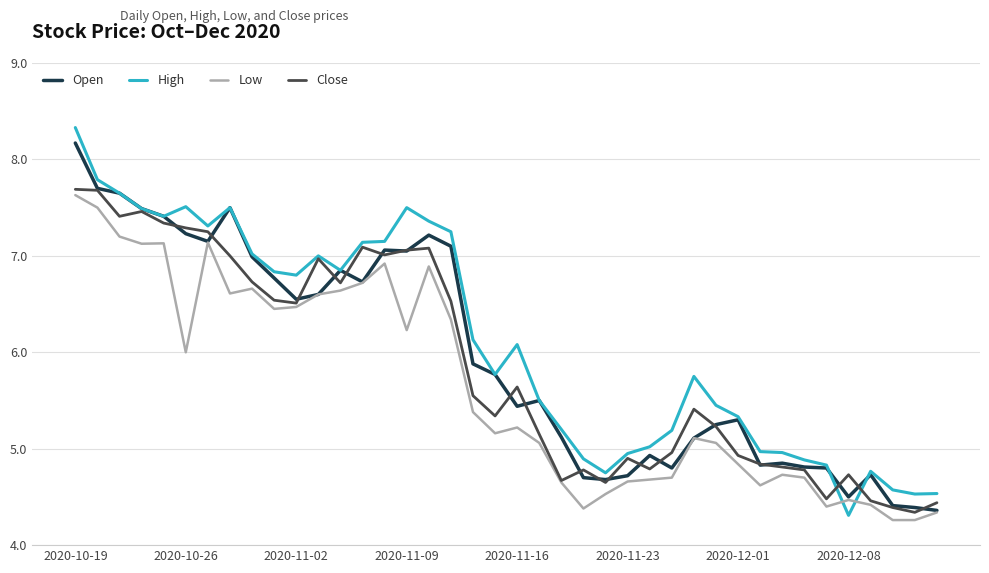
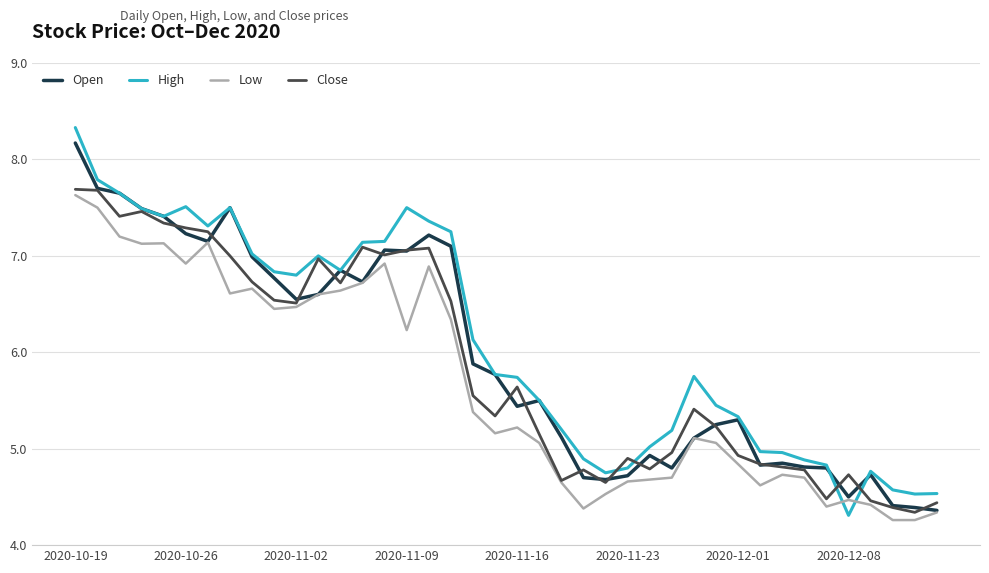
  {
    "High": {
      "2020-10-19": 8.3,
      "2020-10-26": 7.5,
      "2020-11-02": 6.8,
      "2020-11-09": 7.5,
-     "2020-11-16": 6.1,
-     "2020-11-23": 5.0,
+     "2020-11-16": 5.7,
+     "2020-11-23": 4.8,
      "2020-12-01": 5.3,
      "2020-12-08": 4.3
    },
    "Low": {
      "2020-10-19": 7.6,
-     "2020-10-26": 6.0,
+     "2020-10-26": 6.9,
      "2020-11-02": 6.5,
      "2020-11-09": 6.2,
      "2020-11-16": 5.2,
      "2020-11-23": 4.7,
      "2020-12-01": 4.8,
      "2020-12-08": 4.5
    }
  }
